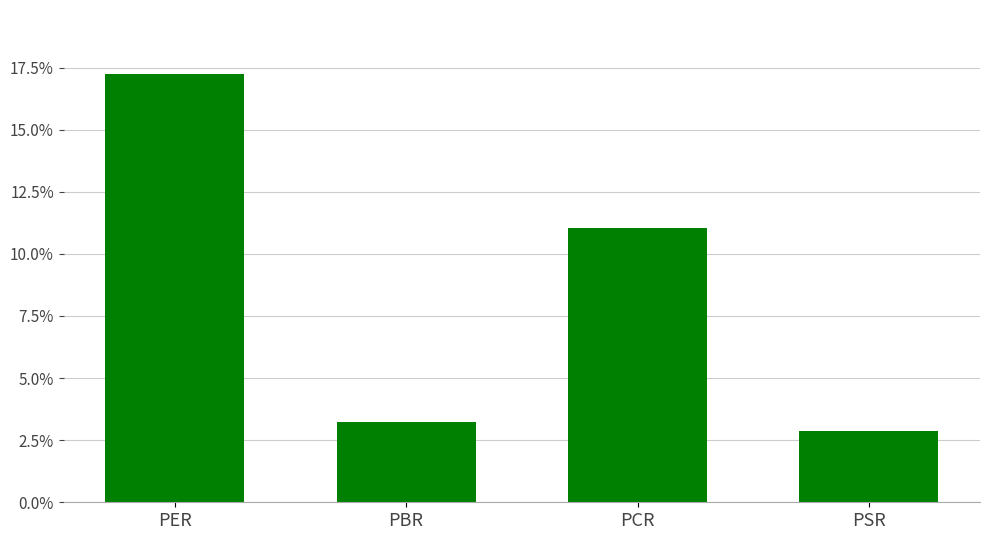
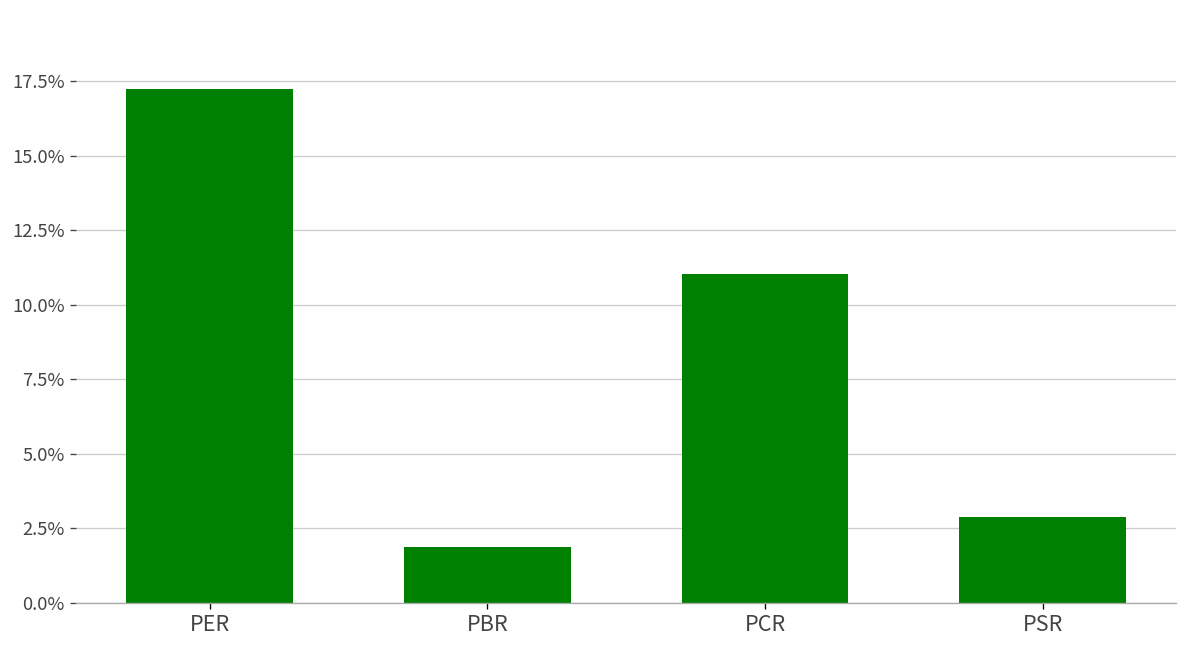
  {
    "PER": "17.2%",
-   "PBR": "3.2%",
+   "PBR": "1.9%",
    "PCR": "11.0%",
    "PSR": "2.9%"
  }
